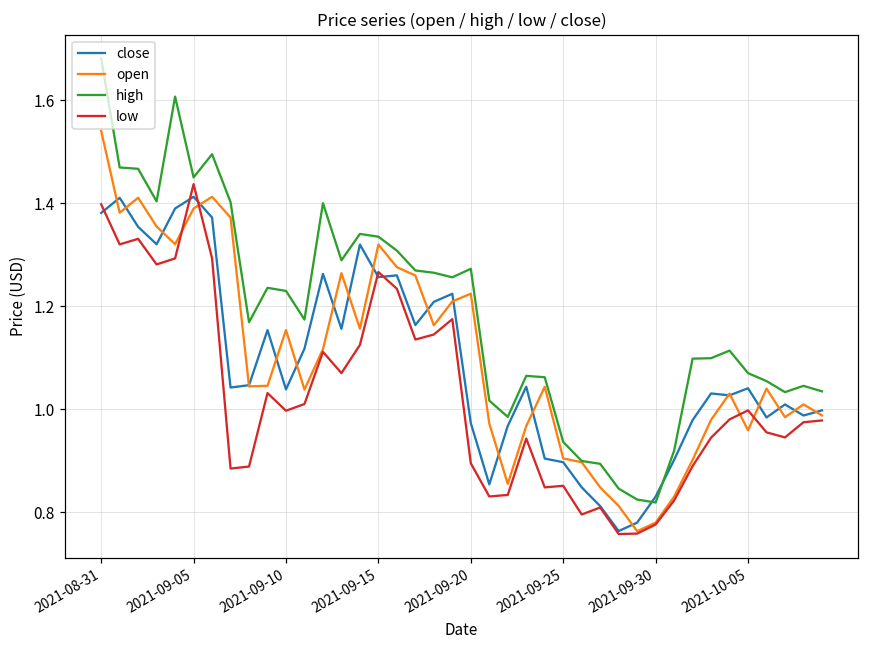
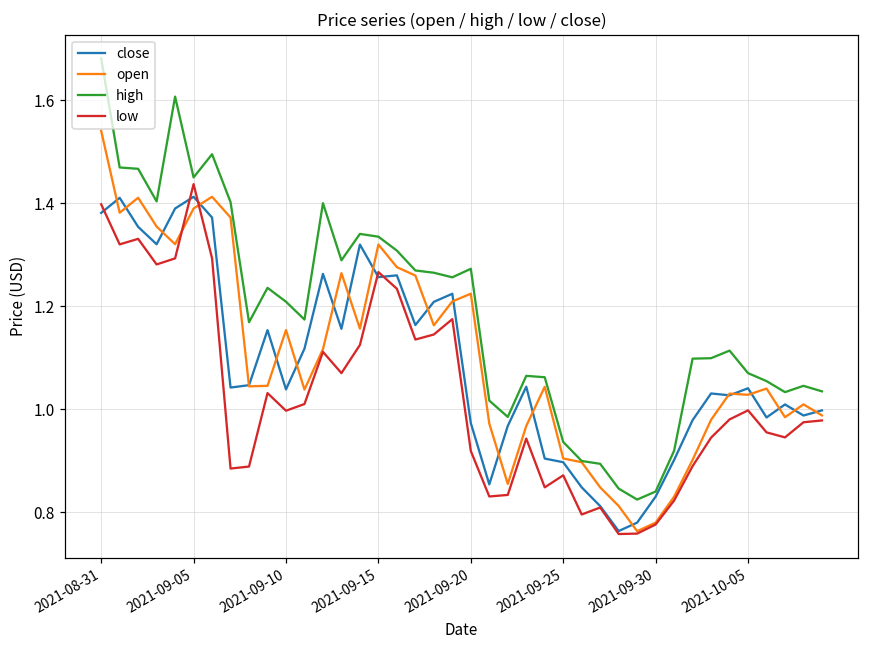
  {
    "close": {
      "2021-08-31": 1.38,
      "2021-09-05": 1.41,
      "2021-09-10": 1.04,
      "2021-09-15": 1.26,
      "2021-09-20": 0.97,
      "2021-09-25": 0.90,
      "2021-09-30": 0.83,
      "2021-10-05": 1.04
    },
    "open": {
      "2021-08-31": 1.54,
      "2021-09-05": 1.39,
      "2021-09-10": 1.15,
      "2021-09-15": 1.32,
      "2021-09-20": 1.22,
      "2021-09-25": 0.90,
-     "2021-10-05": 0.96
+     "2021-10-05": 1.03
    },
    "high": {
      "2021-09-05": 1.45,
-     "2021-09-10": 1.23,
+     "2021-09-10": 1.21,
      "2021-09-15": 1.33,
      "2021-09-20": 1.27,
      "2021-09-25": 0.94,
-     "2021-09-30": 0.82,
+     "2021-09-30": 0.84,
      "2021-10-05": 1.07
    },
    "low": {
      "2021-08-31": 1.40,
      "2021-09-05": 1.44,
      "2021-09-10": 1.00,
      "2021-09-15": 1.27,
-     "2021-09-20": 0.89,
-     "2021-09-25": 0.85,
+     "2021-09-20": 0.92,
+     "2021-09-25": 0.87,
      "2021-10-05": 1.00
    }
  }
